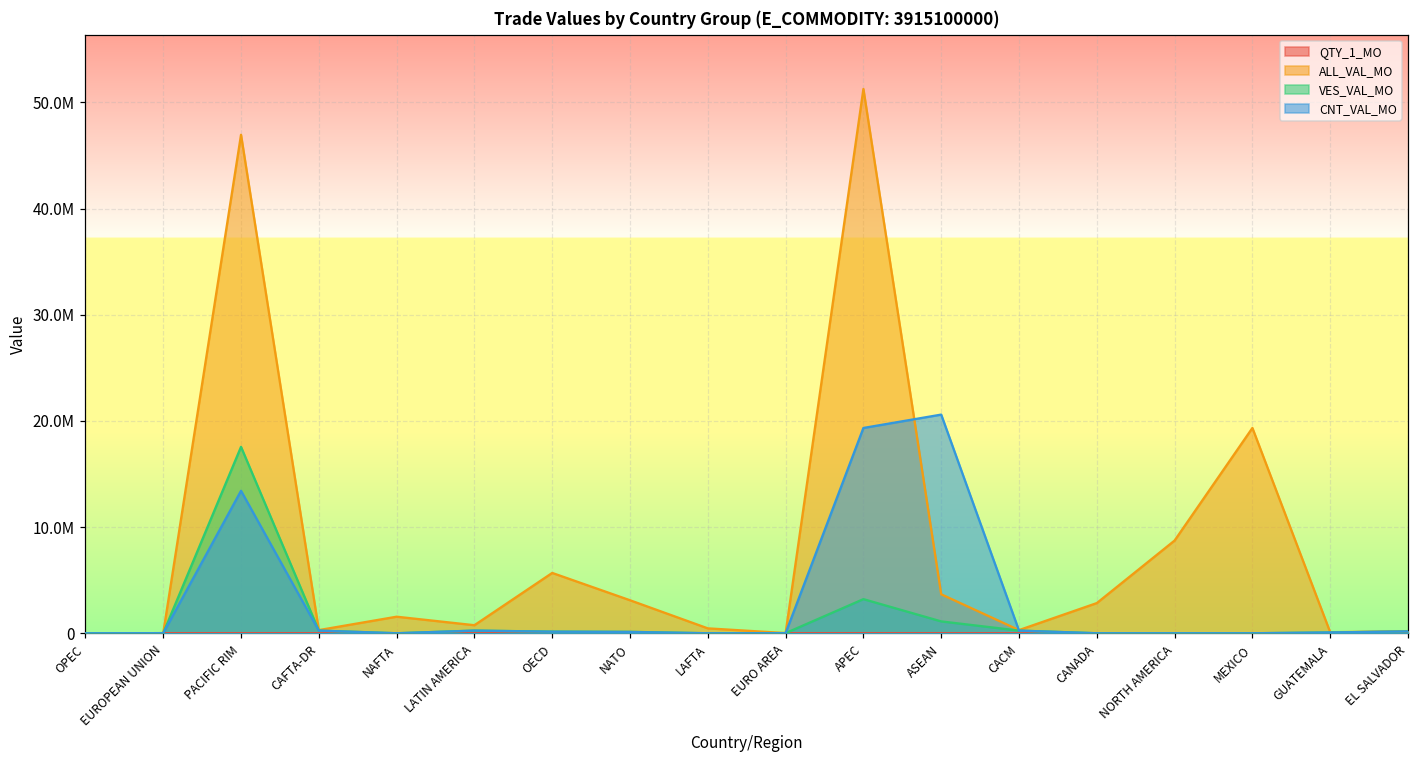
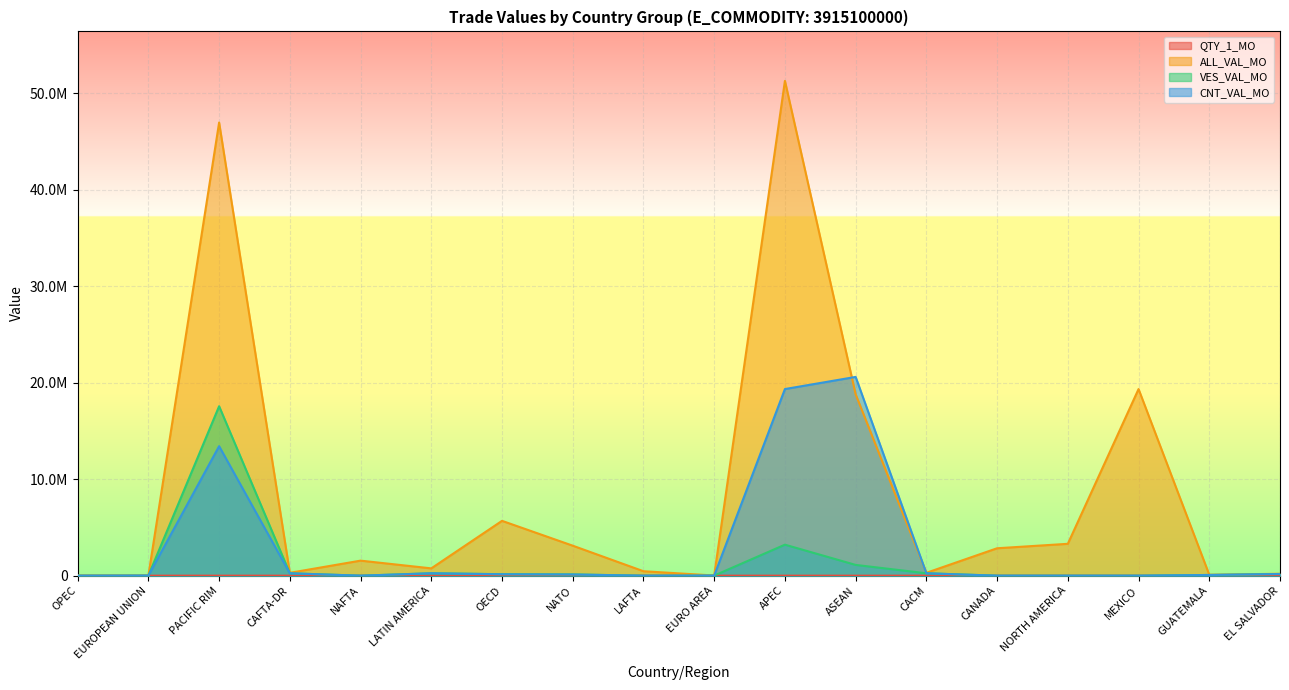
  {
    "QTY_1_MO": {
      "PACIFIC RIM": 0,
      "APEC": 0,
      "ASEAN": 0
    },
    "ALL_VAL_MO": {
      "PACIFIC RIM": 47000000,
      "NAFTA": 2000000,
      "LATIN AMERICA": 1000000,
      "OECD": 6000000,
      "NATO": 3000000,
      "LAFTA": 0,
      "APEC": 51000000,
-     "ASEAN": 4000000,
+     "ASEAN": 19000000,
      "CANADA": 3000000,
-     "NORTH AMERICA": 9000000,
+     "NORTH AMERICA": 3000000,
      "MEXICO": 19000000
    },
    "VES_VAL_MO": {
      "PACIFIC RIM": 18000000,
      "APEC": 3000000,
      "ASEAN": 1000000
    },
    "CNT_VAL_MO": {
      "PACIFIC RIM": 13000000,
      "APEC": 19000000,
      "ASEAN": 21000000
    }
  }
